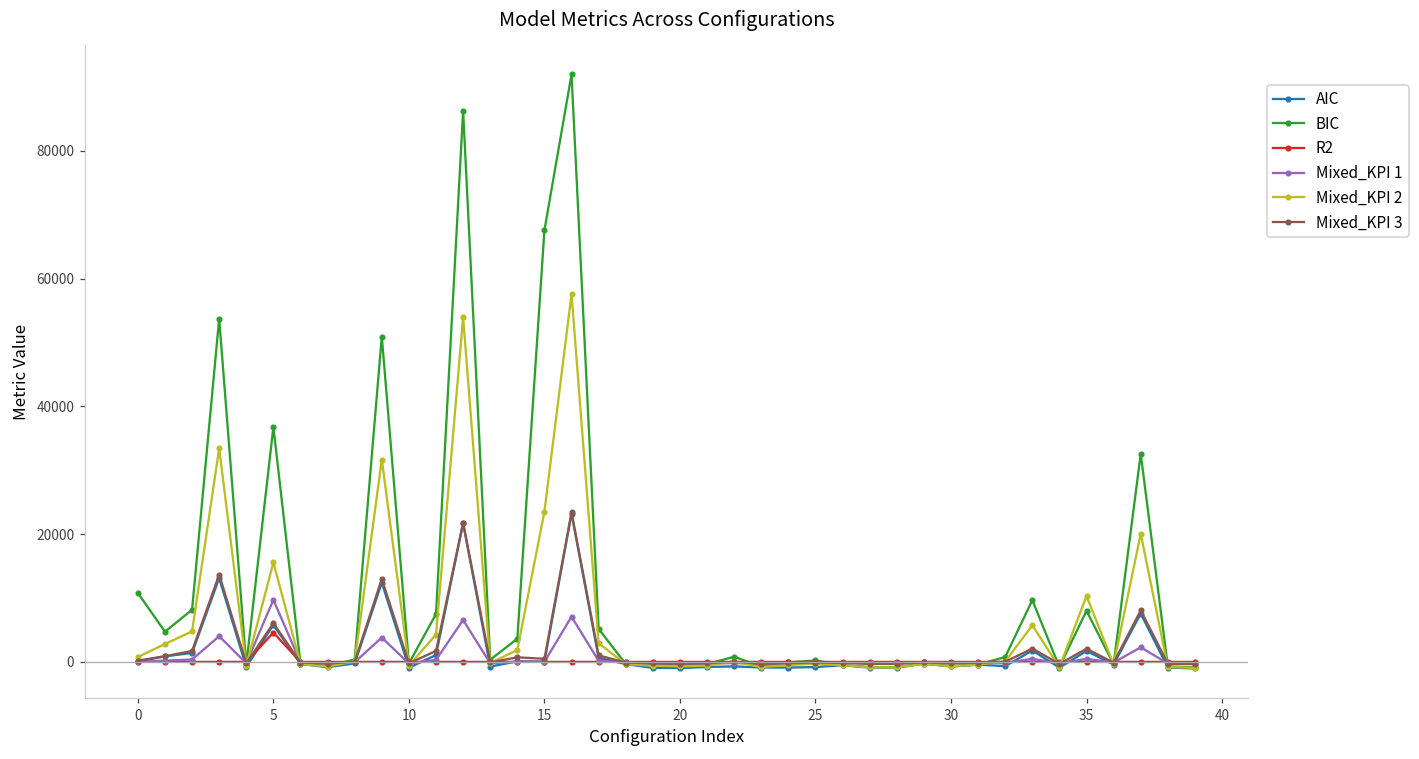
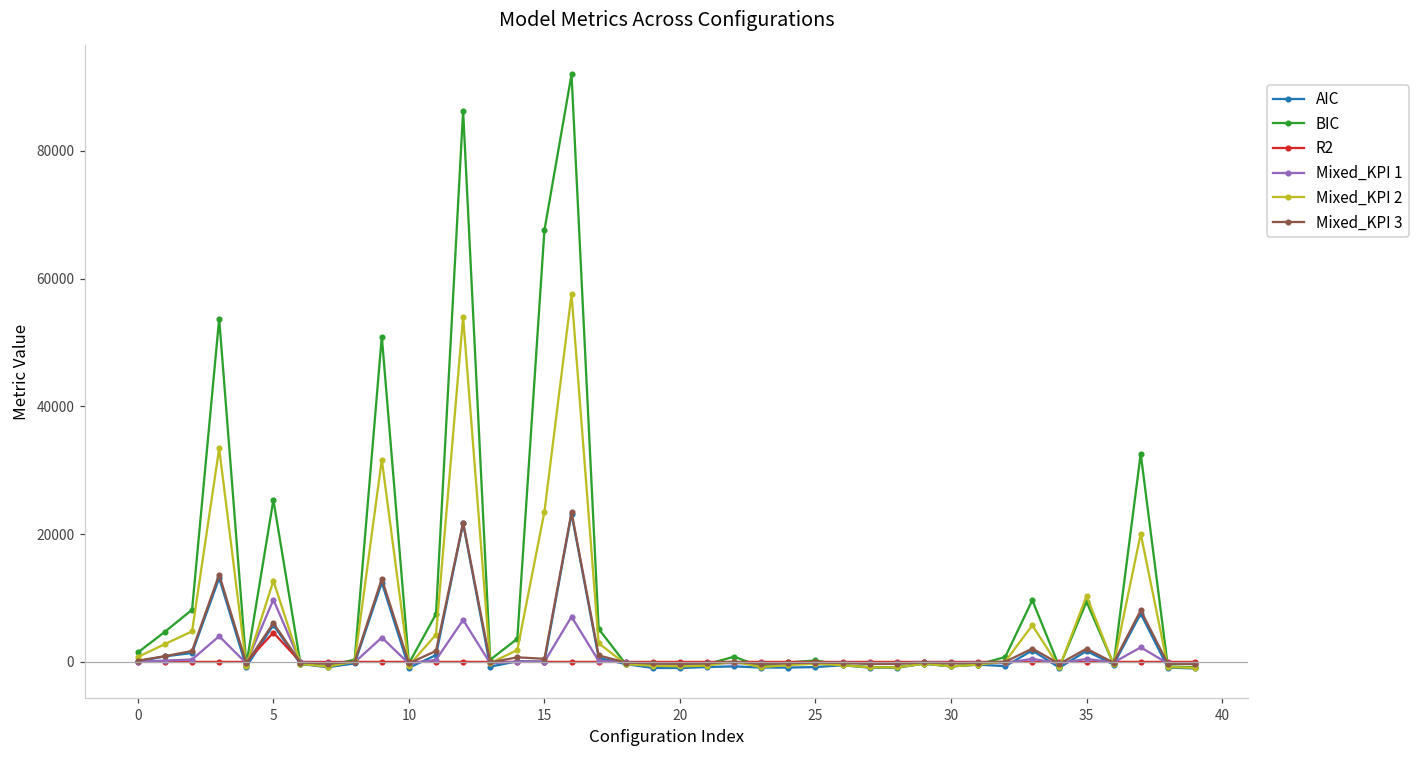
  {
    "AIC": {
      "25": -1000
    },
    "BIC": {
-     "0": 11000,
-     "5": 37000,
+     "0": 1000,
+     "5": 25000,
      "15": 68000,
-     "35": 8000
+     "35": 9000
    },
    "R2": {
      "5": 5000,
      "35": 0
    },
    "Mixed_KPI 1": {
      "5": 10000,
      "35": 0
    },
    "Mixed_KPI 2": {
      "0": 1000,
-     "5": 16000,
+     "5": 13000,
      "15": 24000,
      "35": 10000
    },
    "Mixed_KPI 3": {
      "15": 0
    }
  }
